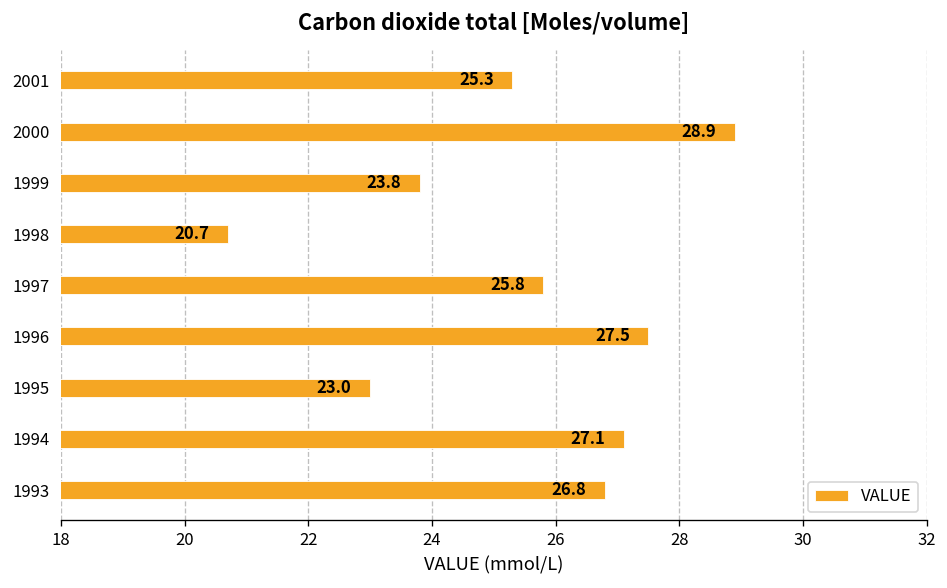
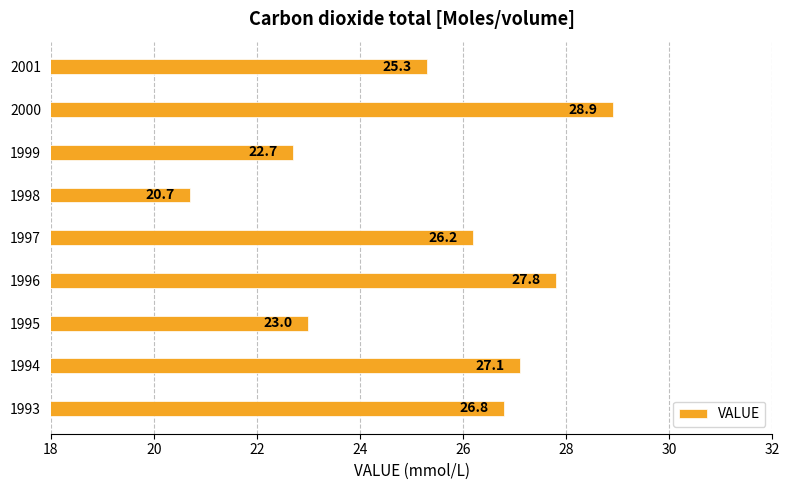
  {
    "2001": 25.3,
    "2000": 28.9,
-   "1999": 23.8,
+   "1999": 22.7,
    "1998": 20.7,
-   "1997": 25.8,
-   "1996": 27.5,
+   "1997": 26.2,
+   "1996": 27.8,
    "1995": 23.0,
    "1994": 27.1,
    "1993": 26.8
  }
